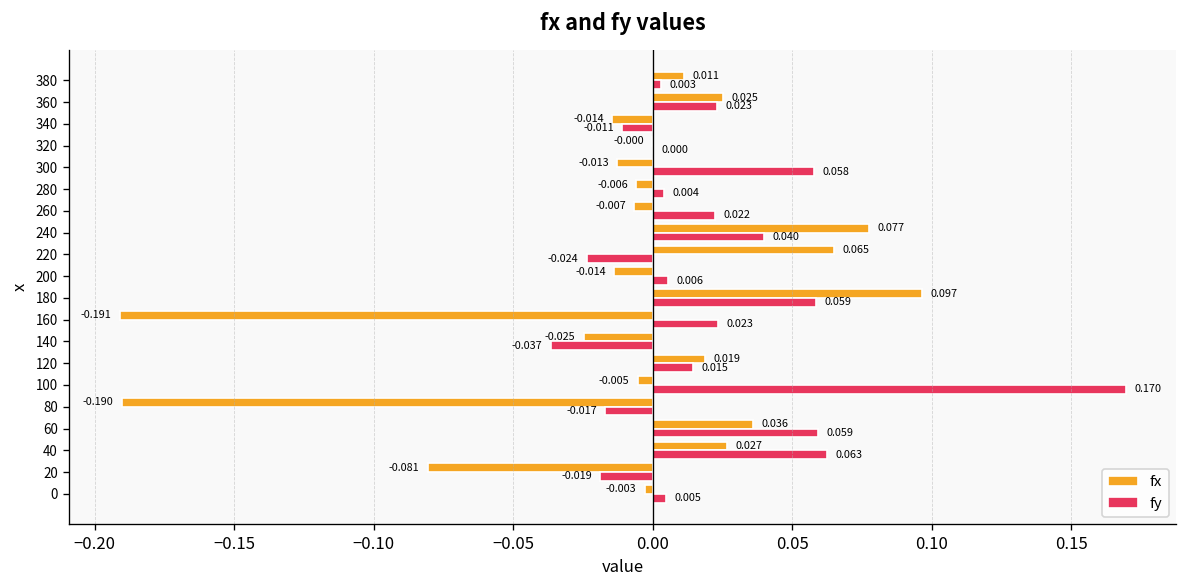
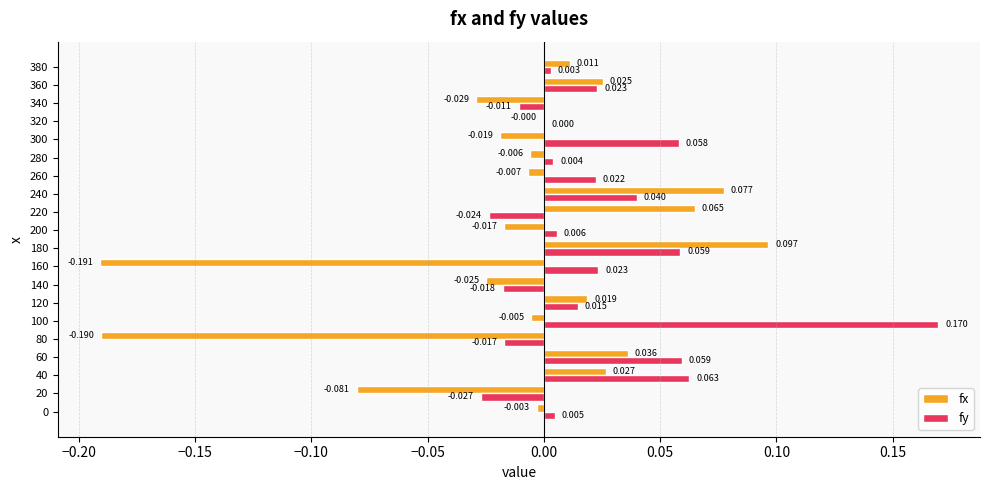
  {
    "fx": {
      "380": 0.011,
-     "340": -0.014,
+     "340": -0.029,
      "320": -0.000,
-     "300": -0.013,
+     "300": -0.019,
      "280": -0.006,
      "260": -0.007,
      "240": 0.077,
      "220": 0.065,
-     "200": -0.014,
+     "200": -0.017,
      "180": 0.097,
      "160": -0.191,
      "140": -0.025,
      "120": 0.019,
      "100": -0.005,
      "80": -0.190,
      "60": 0.036,
      "40": 0.027,
      "20": -0.081,
      "0": -0.003
    },
    "fy": {
      "380": 0.003,
      "340": -0.011,
      "320": 0.000,
      "300": 0.058,
      "280": 0.004,
      "260": 0.022,
      "240": 0.040,
      "220": -0.024,
      "200": 0.006,
      "180": 0.059,
      "160": 0.023,
-     "140": -0.037,
+     "140": -0.018,
      "120": 0.015,
      "100": 0.170,
      "80": -0.017,
      "60": 0.059,
      "40": 0.063,
-     "20": -0.019,
+     "20": -0.027,
      "0": 0.005
    }
  }
